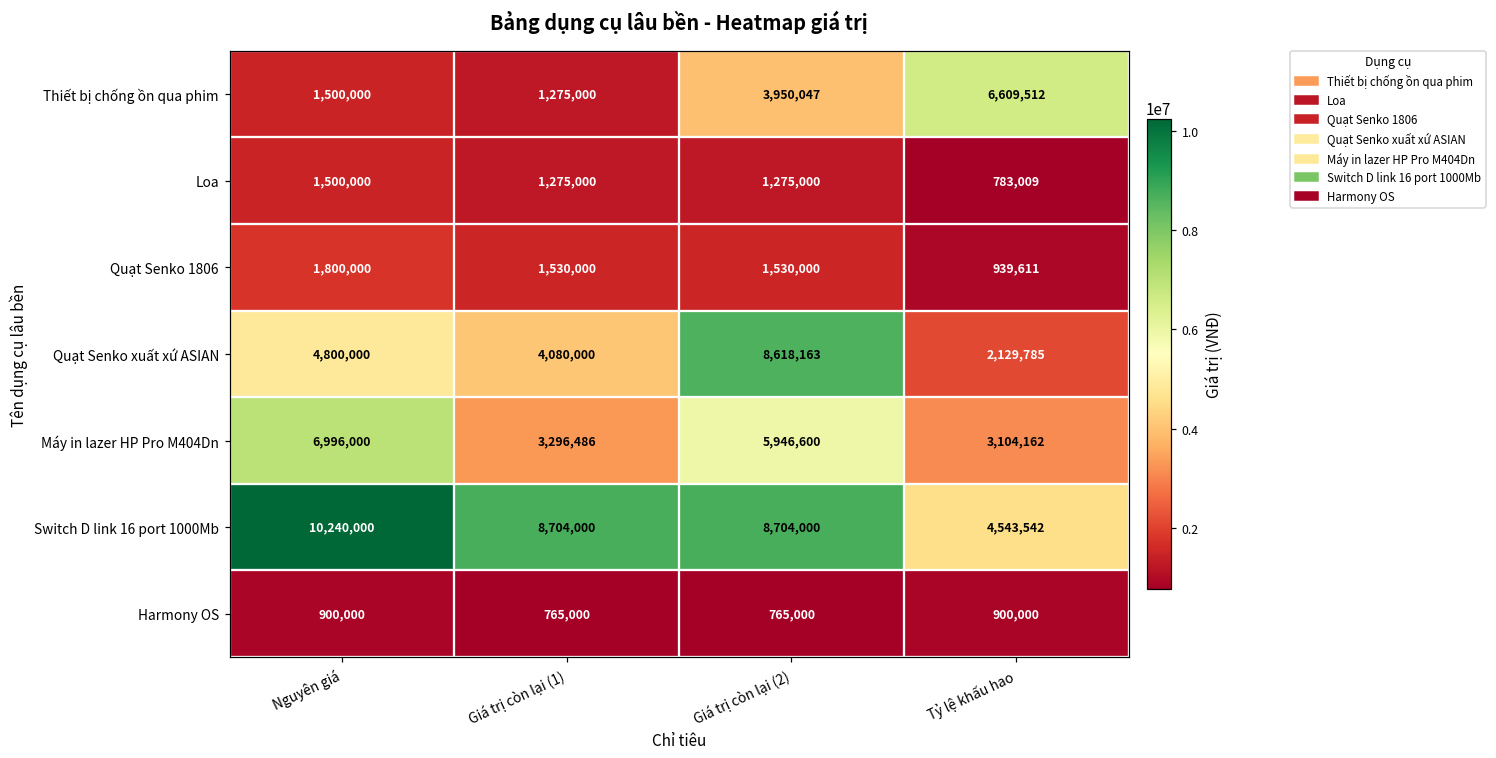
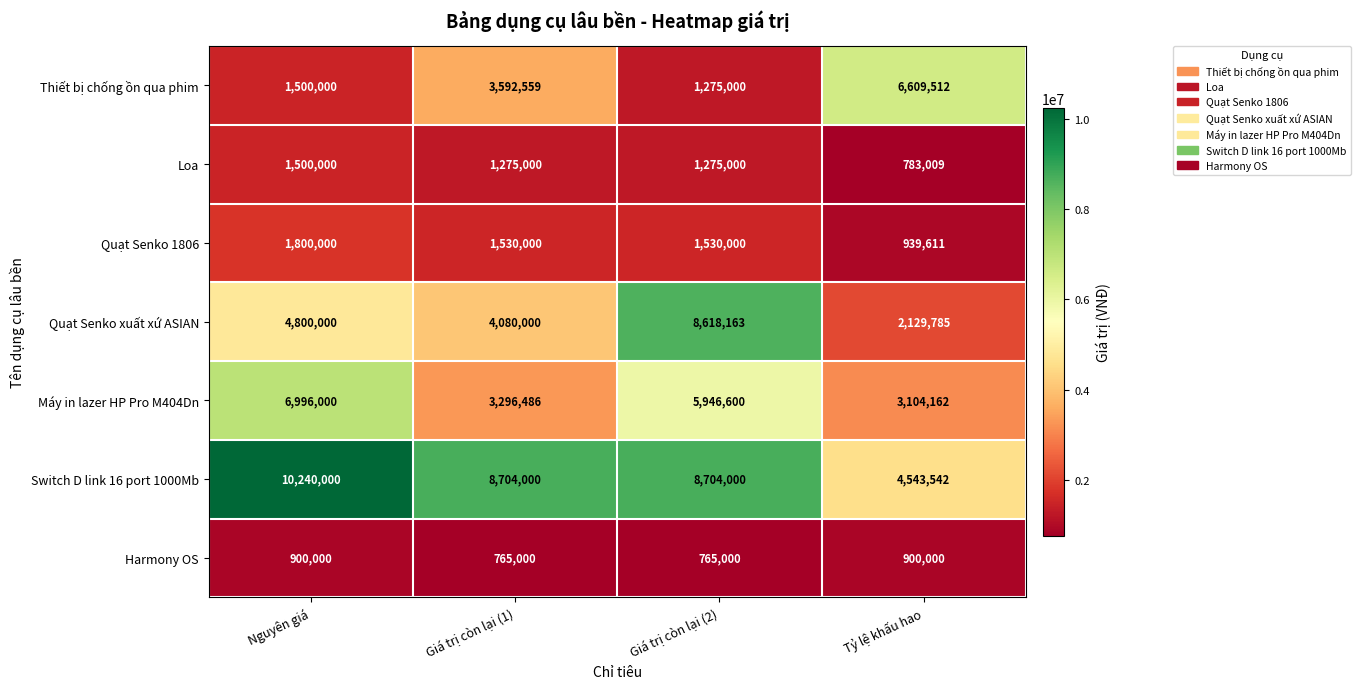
  {
    "Thiết bị chống ồn qua phim": {
      "Nguyên giá": "1,500,000",
-     "Giá trị còn lại (1)": "1,275,000",
-     "Giá trị còn lại (2)": "3,950,047",
+     "Giá trị còn lại (1)": "3,592,559",
+     "Giá trị còn lại (2)": "1,275,000",
      "Tỷ lệ khấu hao": "6,609,512"
    },
    "Loa": {
      "Nguyên giá": "1,500,000",
      "Giá trị còn lại (1)": "1,275,000",
      "Giá trị còn lại (2)": "1,275,000",
      "Tỷ lệ khấu hao": "783,009"
    },
    "Quạt Senko 1806": {
      "Nguyên giá": "1,800,000",
      "Giá trị còn lại (1)": "1,530,000",
      "Giá trị còn lại (2)": "1,530,000",
      "Tỷ lệ khấu hao": "939,611"
    },
    "Quạt Senko xuất xứ ASIAN": {
      "Nguyên giá": "4,800,000",
      "Giá trị còn lại (1)": "4,080,000",
      "Giá trị còn lại (2)": "8,618,163",
      "Tỷ lệ khấu hao": "2,129,785"
    },
    "Máy in lazer HP Pro M404Dn": {
      "Nguyên giá": "6,996,000",
      "Giá trị còn lại (1)": "3,296,486",
      "Giá trị còn lại (2)": "5,946,600",
      "Tỷ lệ khấu hao": "3,104,162"
    },
    "Switch D link 16 port 1000Mb": {
      "Nguyên giá": "10,240,000",
      "Giá trị còn lại (1)": "8,704,000",
      "Giá trị còn lại (2)": "8,704,000",
      "Tỷ lệ khấu hao": "4,543,542"
    },
    "Harmony OS": {
      "Nguyên giá": "900,000",
      "Giá trị còn lại (1)": "765,000",
      "Giá trị còn lại (2)": "765,000",
      "Tỷ lệ khấu hao": "900,000"
    }
  }
